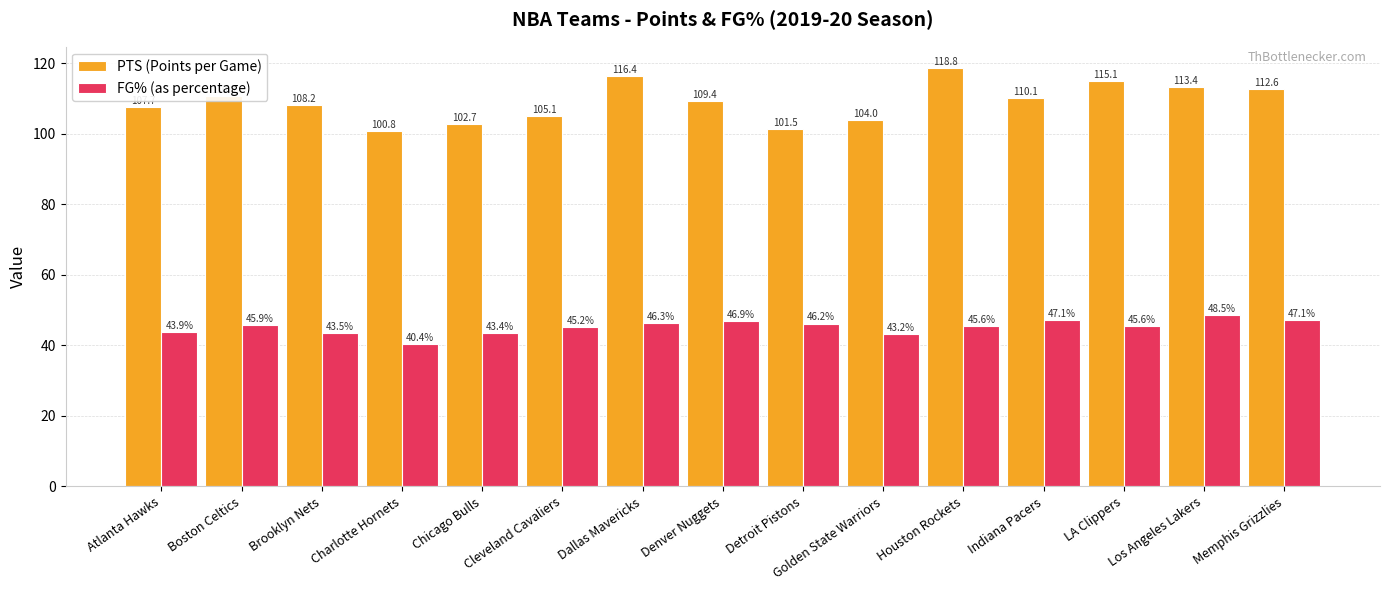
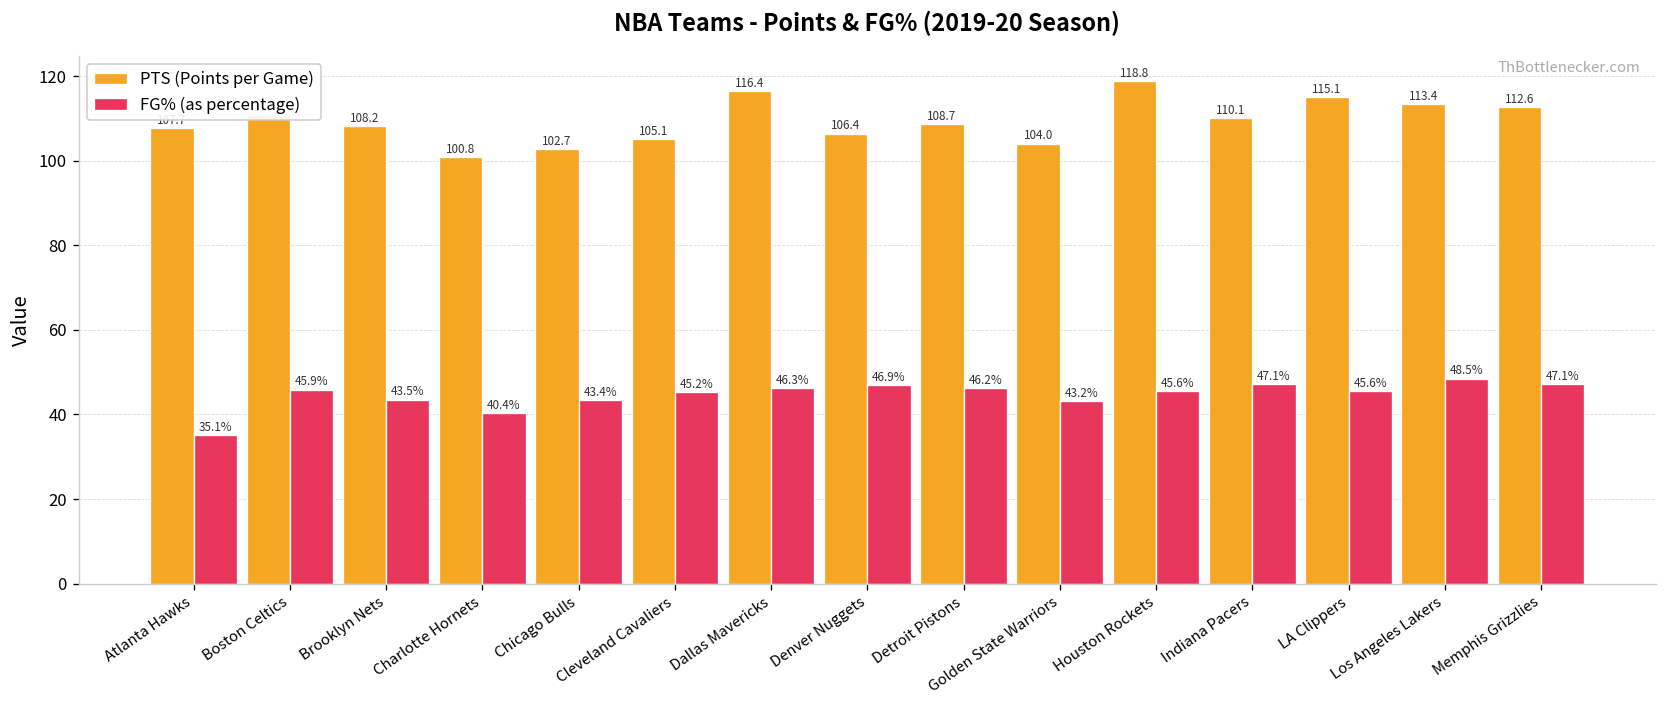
  {
    "PTS (Points per Game)": {
      "Brooklyn Nets": "108.2",
      "Charlotte Hornets": "100.8",
      "Chicago Bulls": "102.7",
      "Cleveland Cavaliers": "105.1",
      "Dallas Mavericks": "116.4",
-     "Denver Nuggets": "109.4",
-     "Detroit Pistons": "101.5",
+     "Denver Nuggets": "106.4",
+     "Detroit Pistons": "108.7",
      "Golden State Warriors": "104.0",
      "Houston Rockets": "118.8",
      "Indiana Pacers": "110.1",
      "LA Clippers": "115.1",
      "Los Angeles Lakers": "113.4",
      "Memphis Grizzlies": "112.6"
    },
    "FG% (as percentage)": {
-     "Atlanta Hawks": "43.9%",
+     "Atlanta Hawks": "35.1%",
      "Boston Celtics": "45.9%",
      "Brooklyn Nets": "43.5%",
      "Charlotte Hornets": "40.4%",
      "Chicago Bulls": "43.4%",
      "Cleveland Cavaliers": "45.2%",
      "Dallas Mavericks": "46.3%",
      "Denver Nuggets": "46.9%",
      "Detroit Pistons": "46.2%",
      "Golden State Warriors": "43.2%",
      "Houston Rockets": "45.6%",
      "Indiana Pacers": "47.1%",
      "LA Clippers": "45.6%",
      "Los Angeles Lakers": "48.5%",
      "Memphis Grizzlies": "47.1%"
    }
  }
